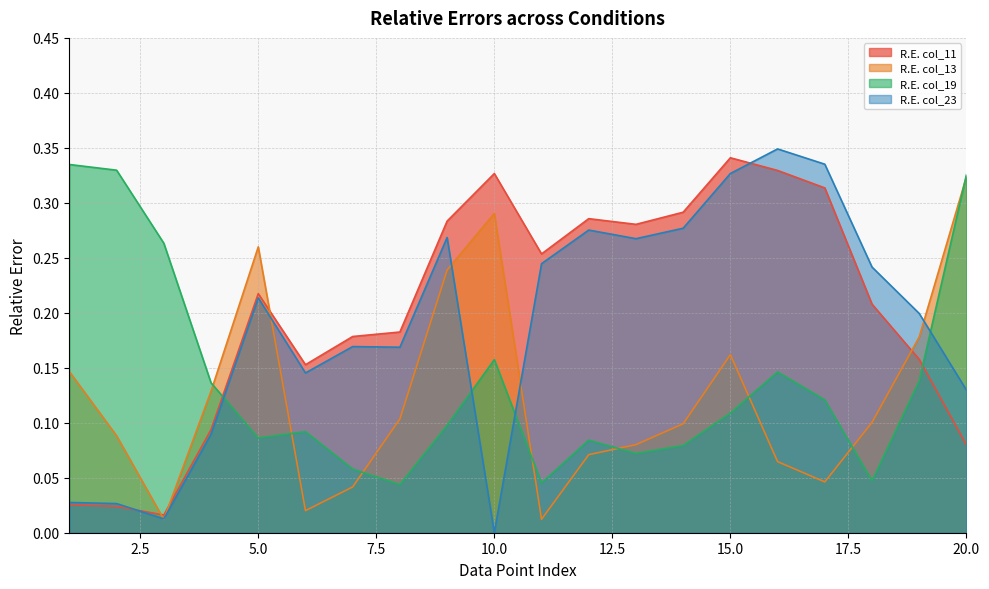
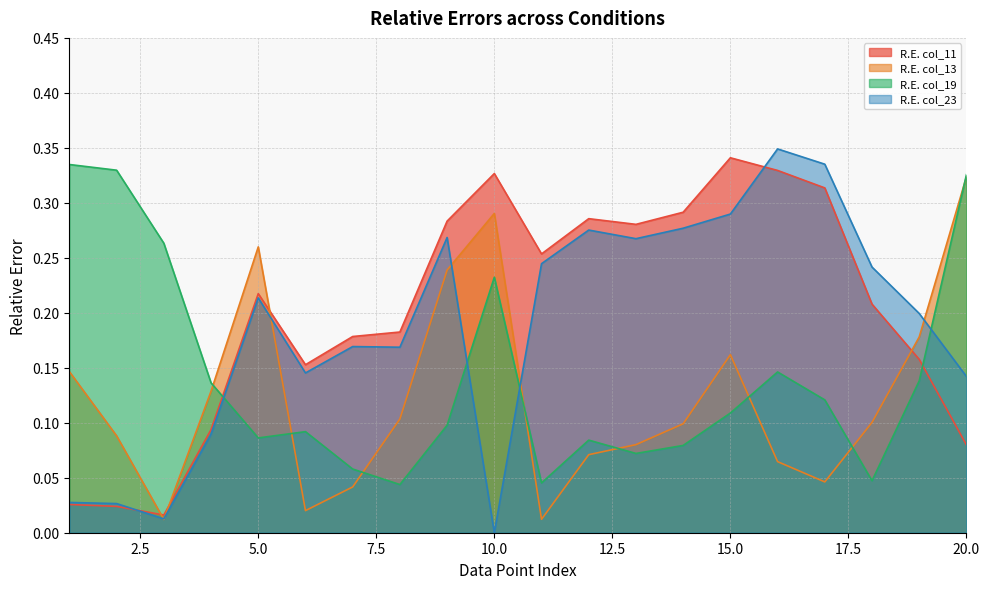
  {
    "R.E. col_19": {
      "5.0": 0.086,
-     "10.0": 0.157,
+     "10.0": 0.232,
      "15.0": 0.109
    },
    "R.E. col_23": {
      "5.0": 0.214,
      "10.0": 0.000,
-     "15.0": 0.327,
-     "20.0": 0.130
+     "15.0": 0.290,
+     "20.0": 0.142
    }
  }
